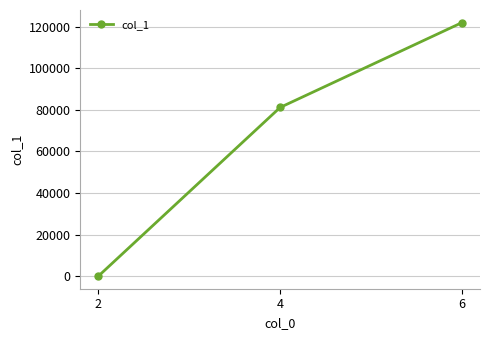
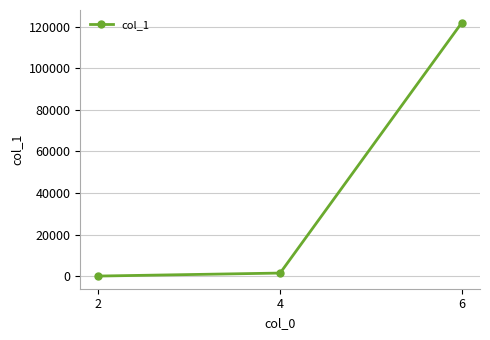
  {
    "2": 0,
-   "4": 81000,
+   "4": 1000,
    "6": 122000
  }
